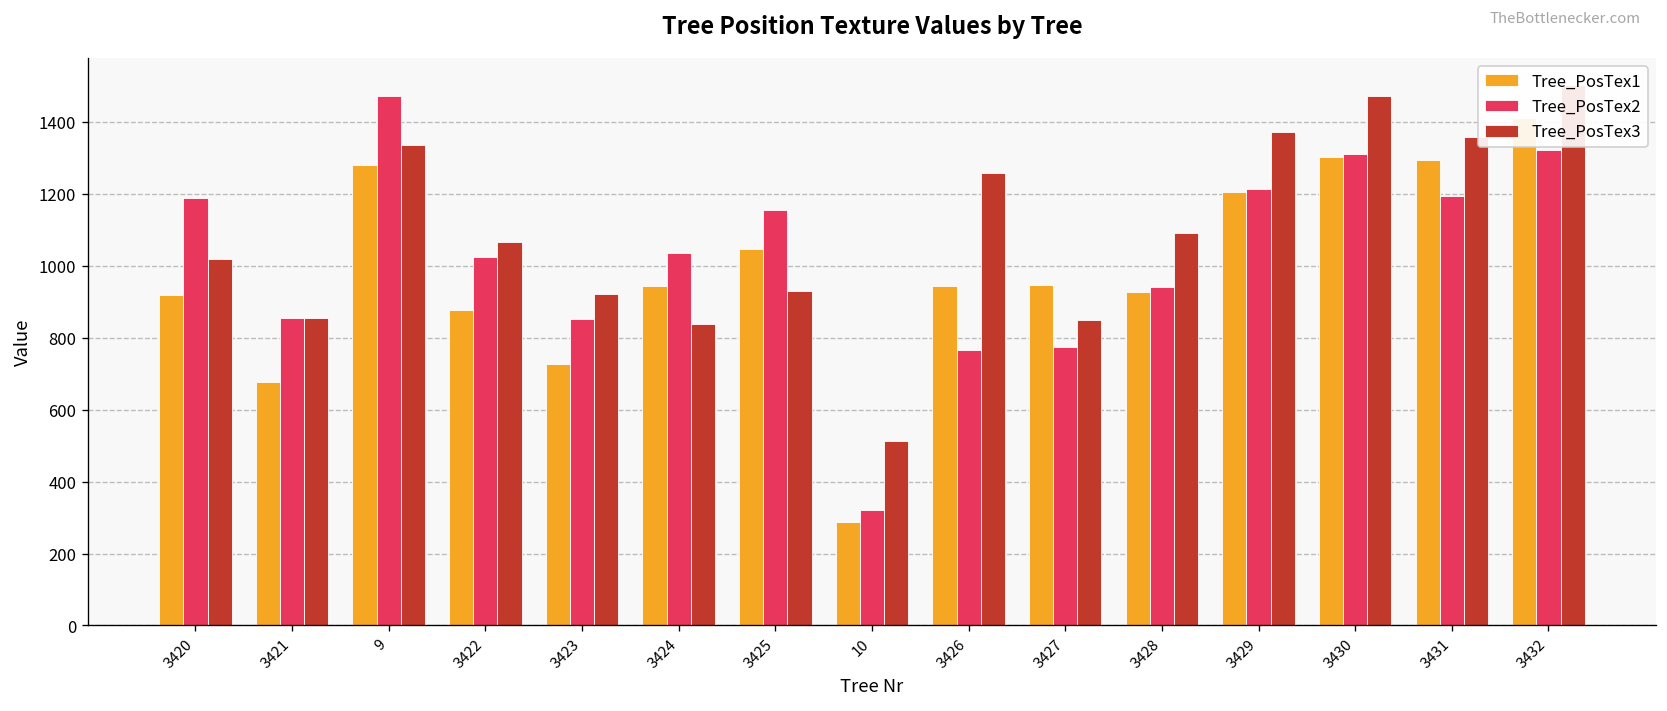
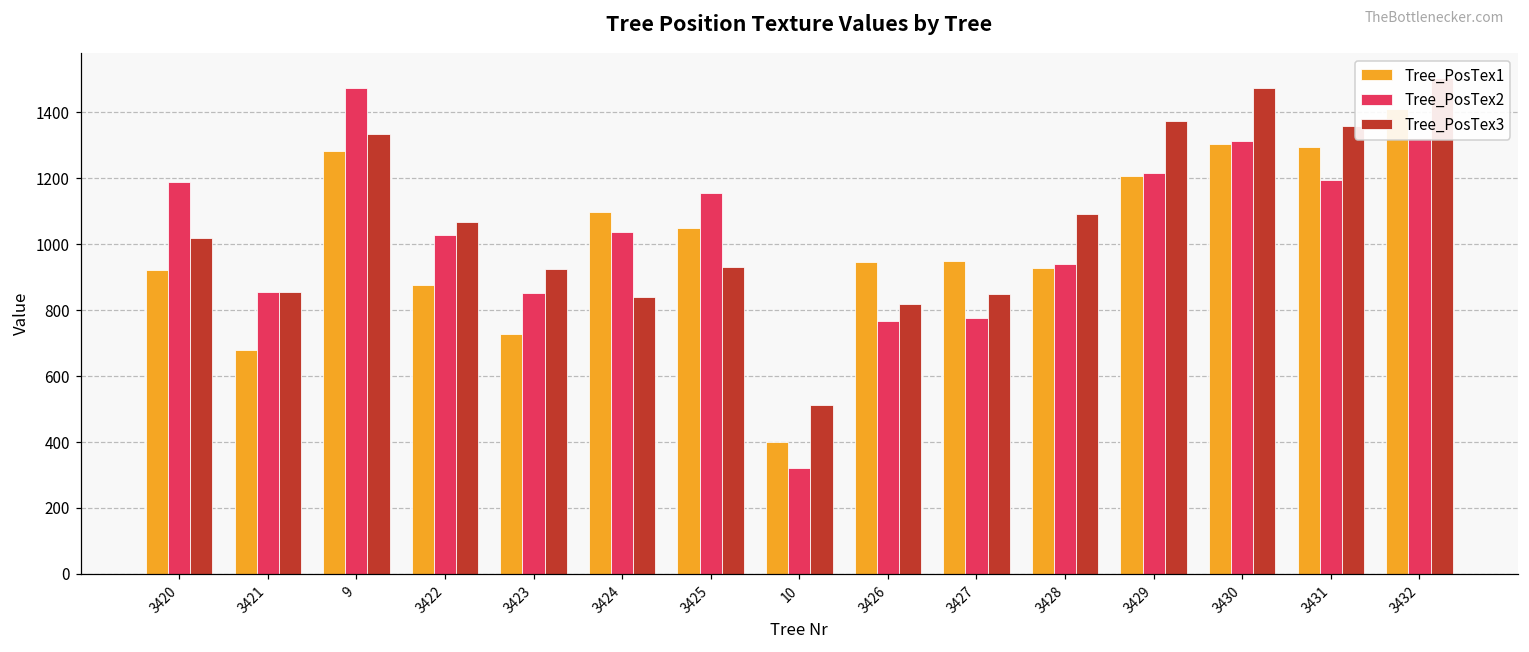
  {
    "Tree_PosTex1": {
      "3420": 920,
      "3421": 680,
      "9": 1280,
      "3422": 880,
      "3423": 730,
-     "3424": 950,
+     "3424": 1100,
      "3425": 1050,
-     "10": 290,
+     "10": 400,
      "3426": 950,
      "3427": 950,
      "3428": 930,
      "3429": 1210,
      "3430": 1300,
      "3431": 1300
    },
    "Tree_PosTex2": {
      "3420": 1190,
      "3421": 860,
      "9": 1470,
      "3422": 1030,
      "3423": 850,
      "3424": 1040,
      "3425": 1160,
      "10": 320,
      "3426": 770,
      "3427": 780,
      "3428": 940,
      "3429": 1220,
      "3430": 1310,
      "3431": 1190,
      "3432": 1320
    },
    "Tree_PosTex3": {
      "3420": 1020,
      "3421": 860,
      "9": 1340,
      "3422": 1070,
      "3423": 920,
      "3424": 840,
      "3425": 930,
      "10": 510,
-     "3426": 1260,
+     "3426": 820,
      "3427": 850,
      "3428": 1090,
      "3429": 1370,
      "3430": 1470,
      "3431": 1360
    }
  }
